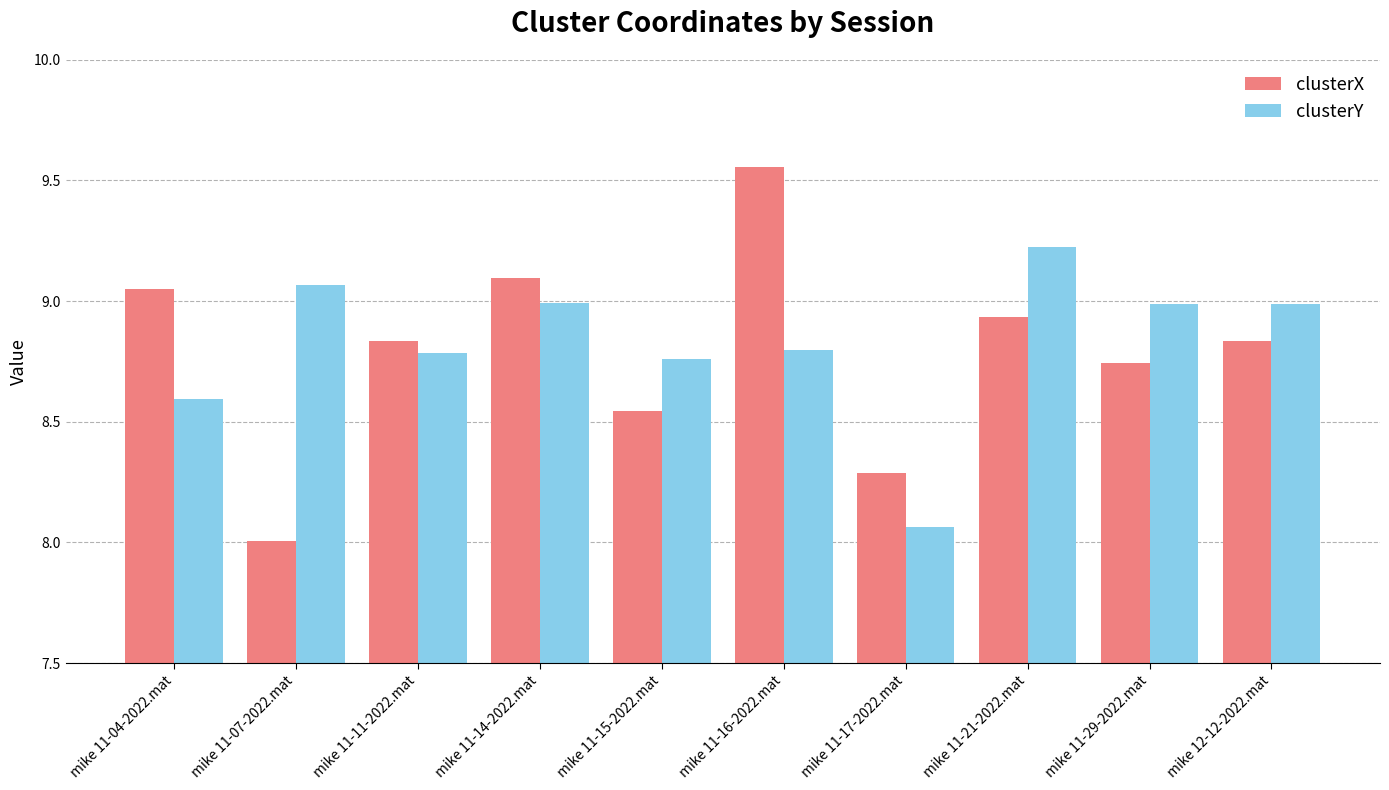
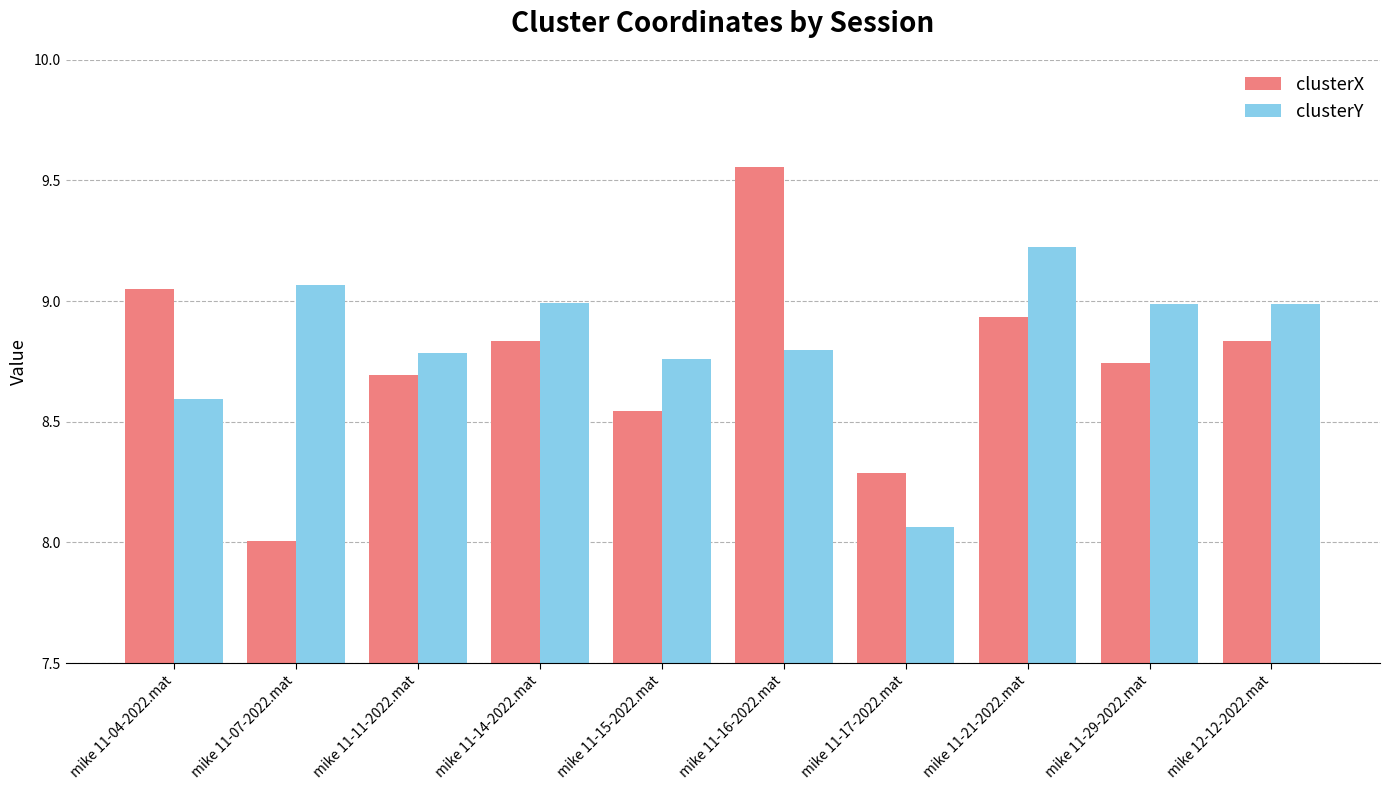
  {
    "clusterX": {
      "mike 11-04-2022.mat": 9.05,
      "mike 11-07-2022.mat": 8.01,
-     "mike 11-11-2022.mat": 8.84,
-     "mike 11-14-2022.mat": 9.10,
+     "mike 11-11-2022.mat": 8.69,
+     "mike 11-14-2022.mat": 8.84,
      "mike 11-15-2022.mat": 8.55,
      "mike 11-16-2022.mat": 9.56,
      "mike 11-17-2022.mat": 8.29,
      "mike 11-21-2022.mat": 8.93,
      "mike 11-29-2022.mat": 8.74,
      "mike 12-12-2022.mat": 8.84
    },
    "clusterY": {
      "mike 11-04-2022.mat": 8.59,
      "mike 11-07-2022.mat": 9.07,
      "mike 11-11-2022.mat": 8.79,
      "mike 11-14-2022.mat": 8.99,
      "mike 11-15-2022.mat": 8.76,
      "mike 11-16-2022.mat": 8.80,
      "mike 11-17-2022.mat": 8.07,
      "mike 11-21-2022.mat": 9.22,
      "mike 11-29-2022.mat": 8.99,
      "mike 12-12-2022.mat": 8.99
    }
  }
